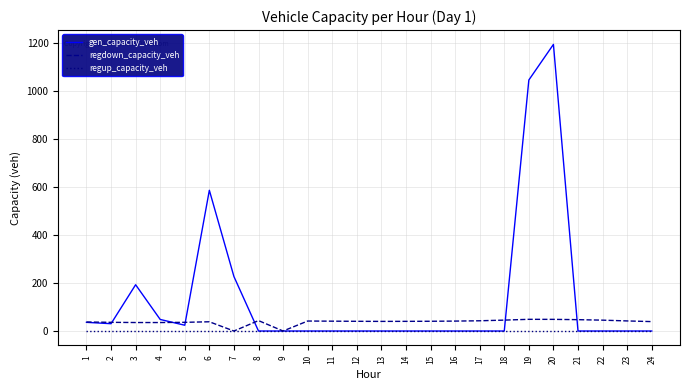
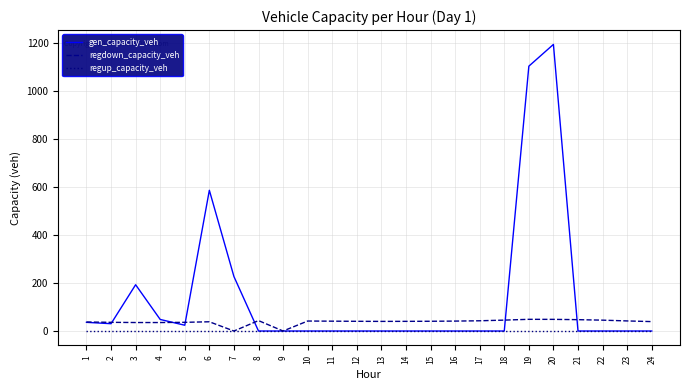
  {
    "gen_capacity_veh": {
      "3": 190,
      "4": 50,
      "5": 20,
      "6": 590,
      "7": 230,
-     "19": 1050,
+     "19": 1100,
      "20": 1190
    }
  }
